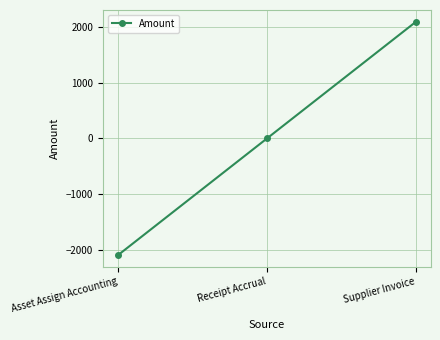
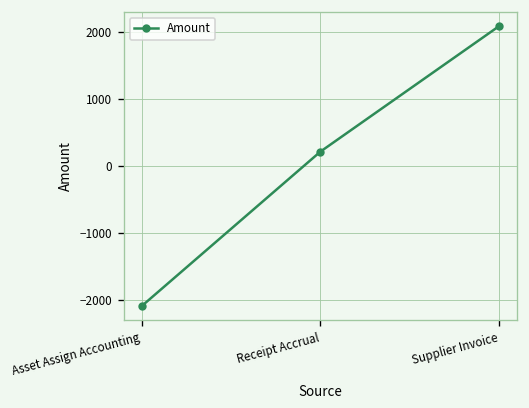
  {
    "Asset Assign Accounting": -2100,
-   "Receipt Accrual": 0,
+   "Receipt Accrual": 200,
    "Supplier Invoice": 2100
  }
